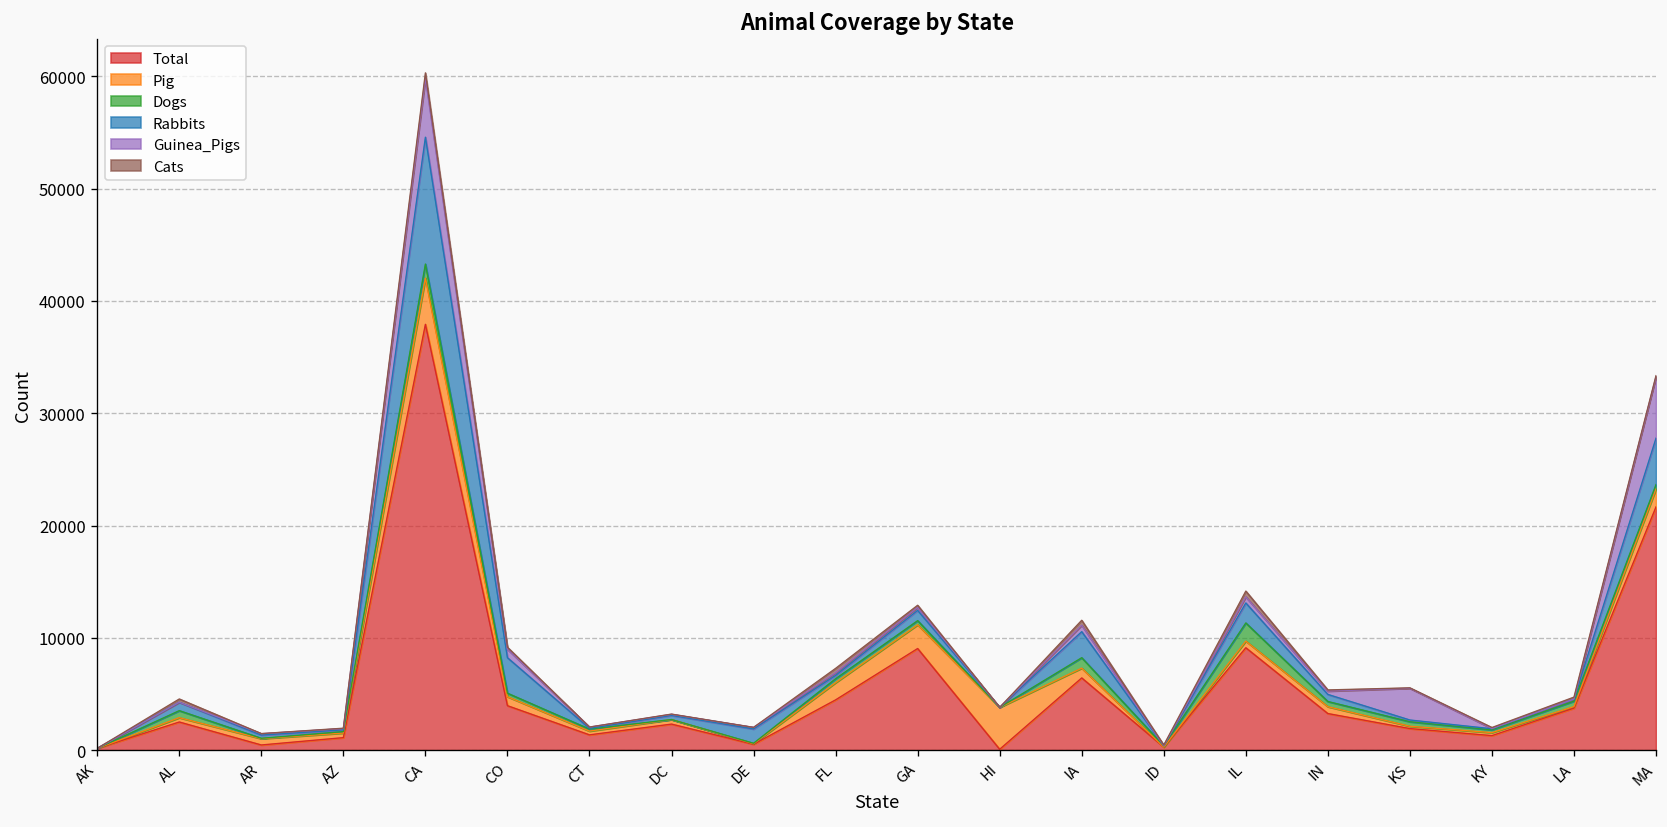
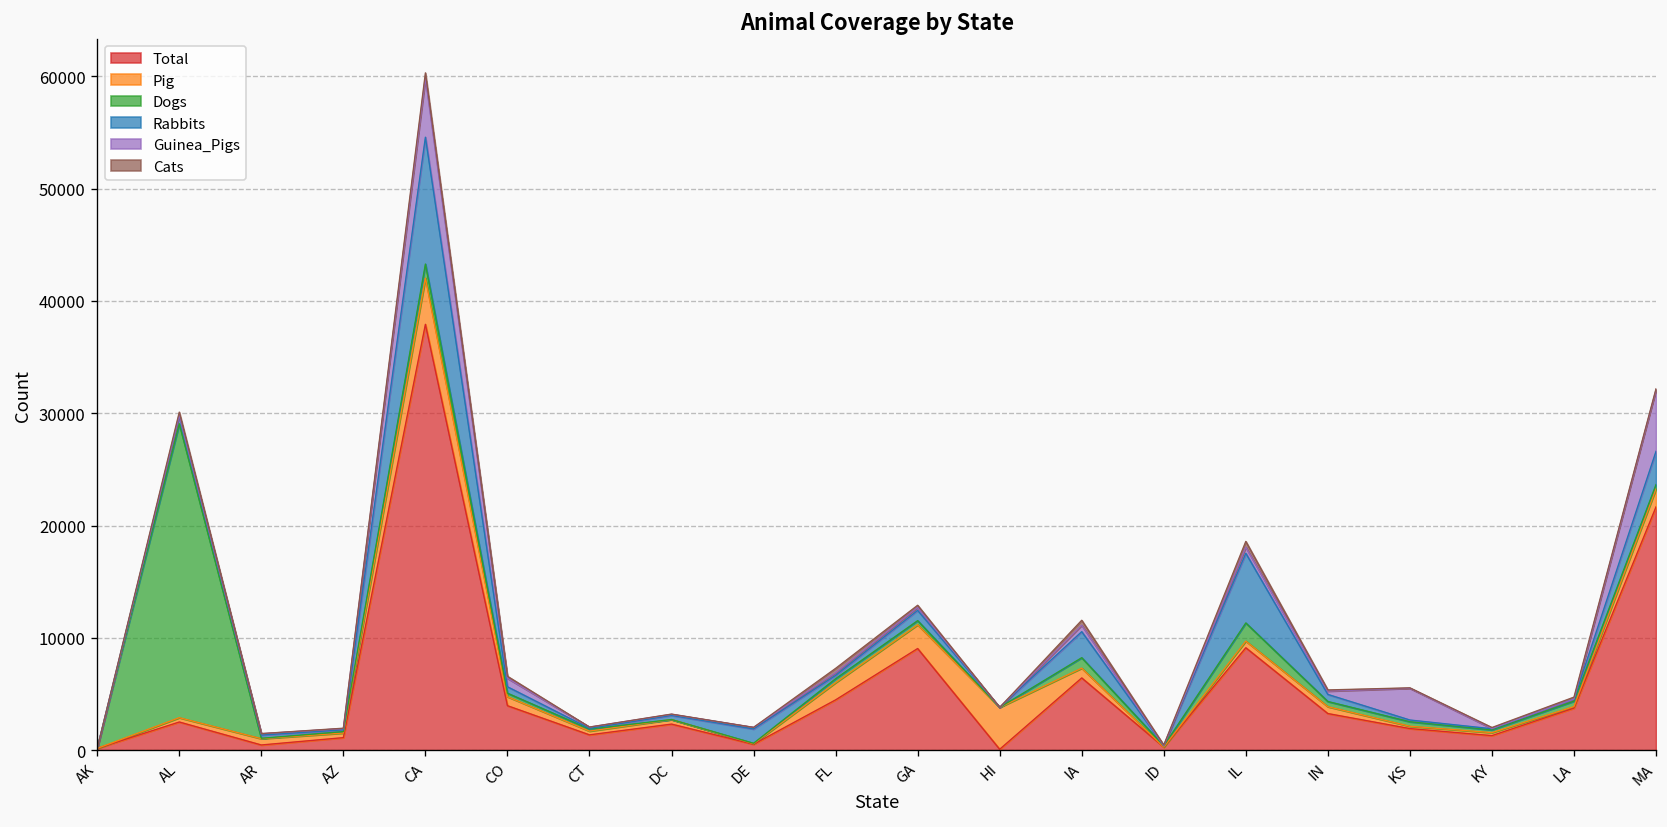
  {
    "Total": {
      "AL": 3000,
      "AR": 0,
      "AZ": 1000,
      "CA": 38000,
      "CO": 4000,
      "CT": 1000,
      "DC": 2000,
      "FL": 4000,
      "GA": 9000,
      "HI": 0,
      "IA": 6000,
      "IL": 9000,
      "IN": 3000,
      "MA": 22000
    },
    "Pig": {
      "AL": 0,
      "CA": 4000,
      "CO": 1000,
      "FL": 2000,
      "GA": 2000,
      "IA": 1000,
      "IL": 1000,
      "IN": 1000,
      "MA": 2000
    },
    "Dogs": {
-     "AL": 1000,
+     "AL": 26000,
      "CA": 1000,
      "CO": 0,
      "FL": 0,
      "GA": 0,
      "IA": 1000,
      "IL": 2000,
      "IN": 0,
      "MA": 0
    },
    "Rabbits": {
      "CA": 11000,
-     "CO": 3000,
+     "CO": 1000,
      "IA": 2000,
-     "IL": 2000,
+     "IL": 6000,
      "IN": 1000,
-     "MA": 4000
+     "MA": 3000
    },
    "Guinea_Pigs": {
      "CA": 5000,
      "IA": 1000,
      "IL": 1000
    },
    "Cats": {
      "AL": 0,
      "CA": 0,
      "FL": 0,
      "IA": 0,
      "IL": 1000
    }
  }
